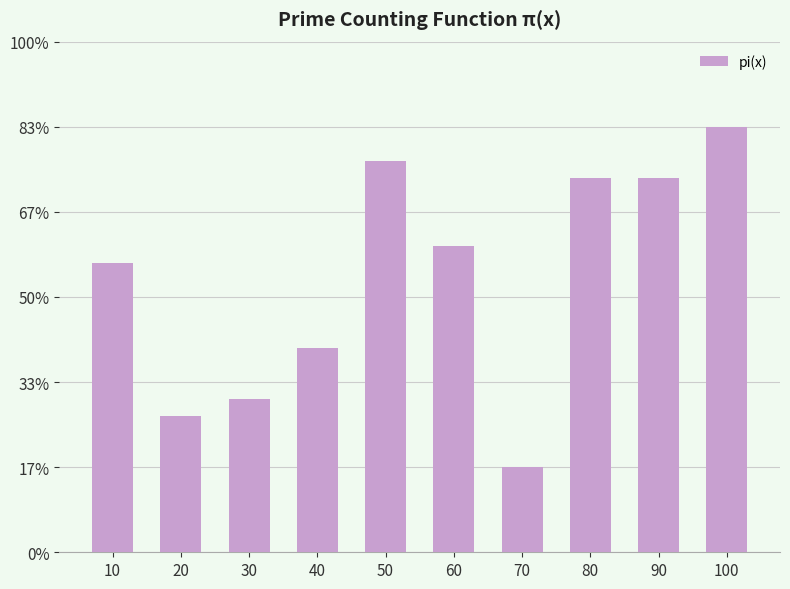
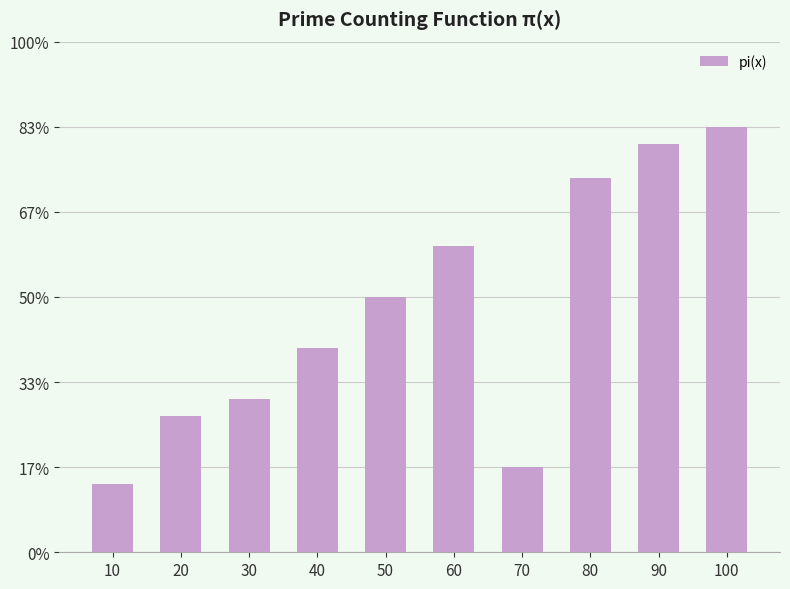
  {
-   "10": "57%",
+   "10": "13%",
    "20": "27%",
    "30": "30%",
    "40": "40%",
-   "50": "77%",
+   "50": "50%",
    "60": "60%",
    "70": "17%",
    "80": "73%",
-   "90": "73%",
+   "90": "80%",
    "100": "83%"
  }
